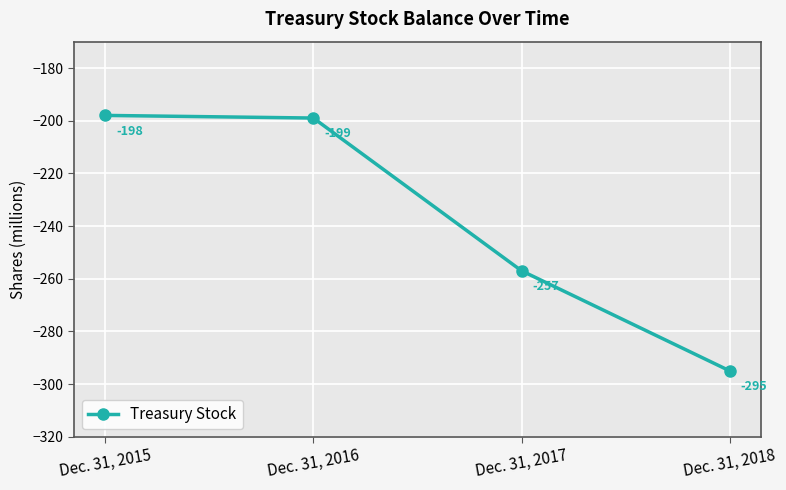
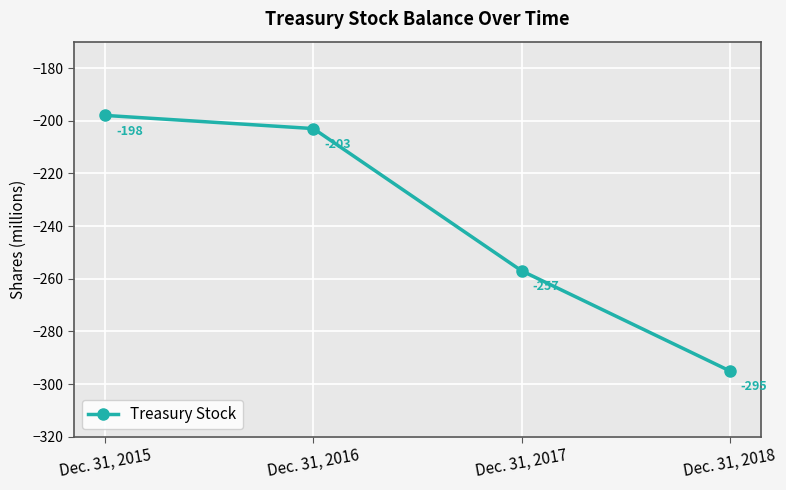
  {
    "Dec. 31, 2015": -198,
-   "Dec. 31, 2016": -199,
+   "Dec. 31, 2016": -203,
    "Dec. 31, 2017": -257,
    "Dec. 31, 2018": -295
  }
